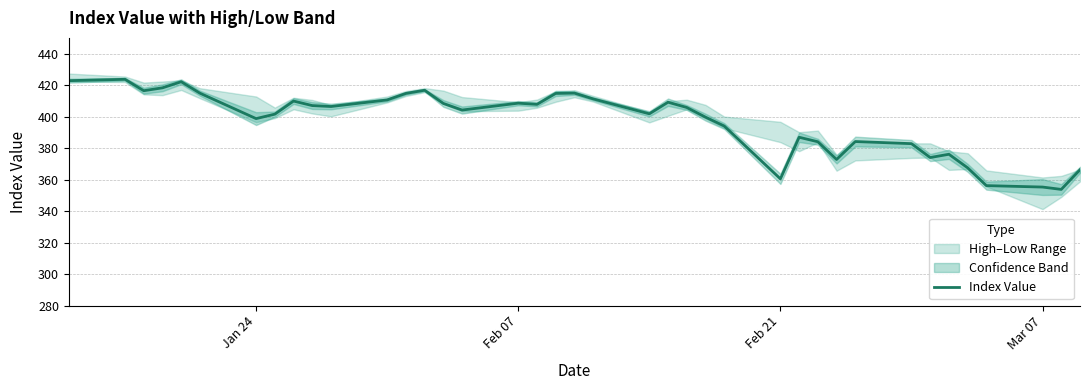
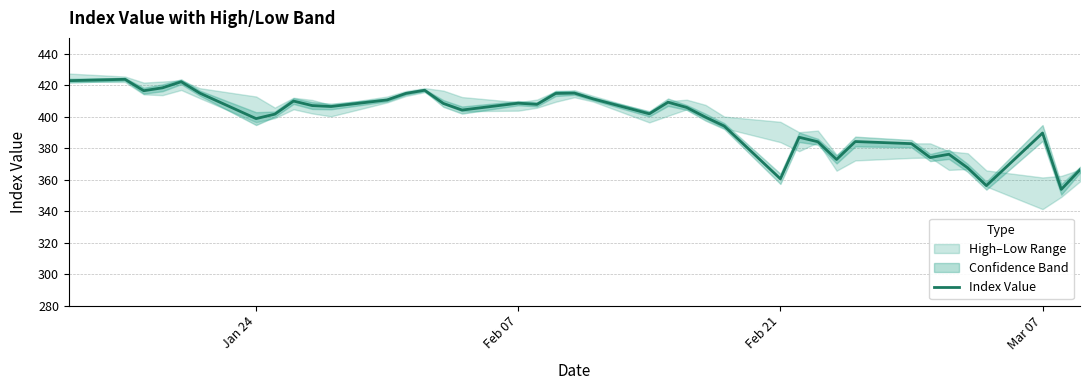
  {
    "Index Value": {
      "Jan 24": 399,
      "Feb 21": 361,
-     "Mar 07": 355
+     "Mar 07": 390
    }
  }
